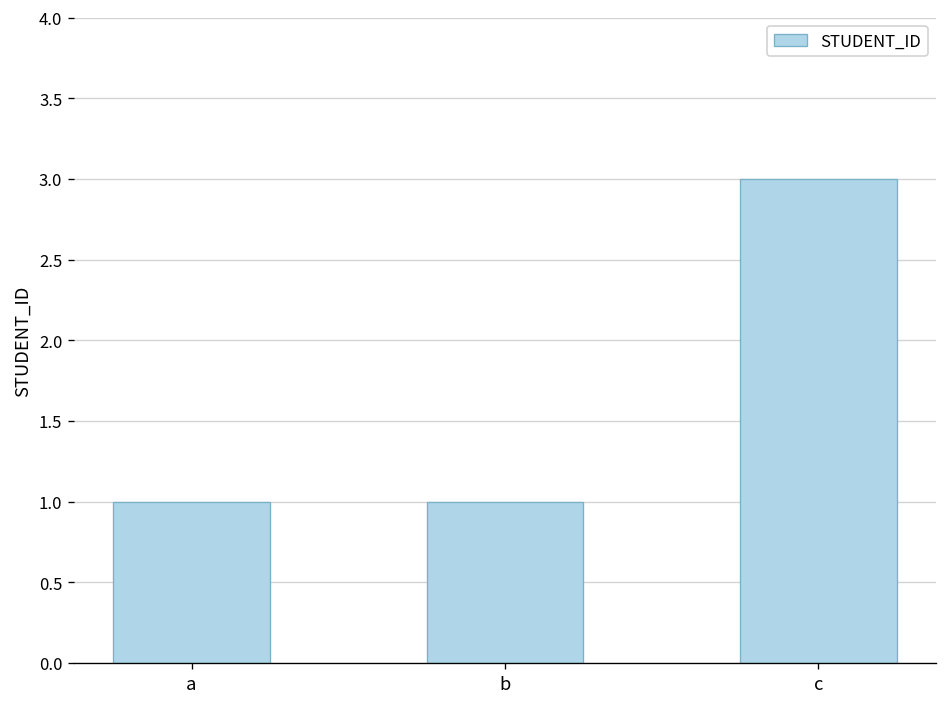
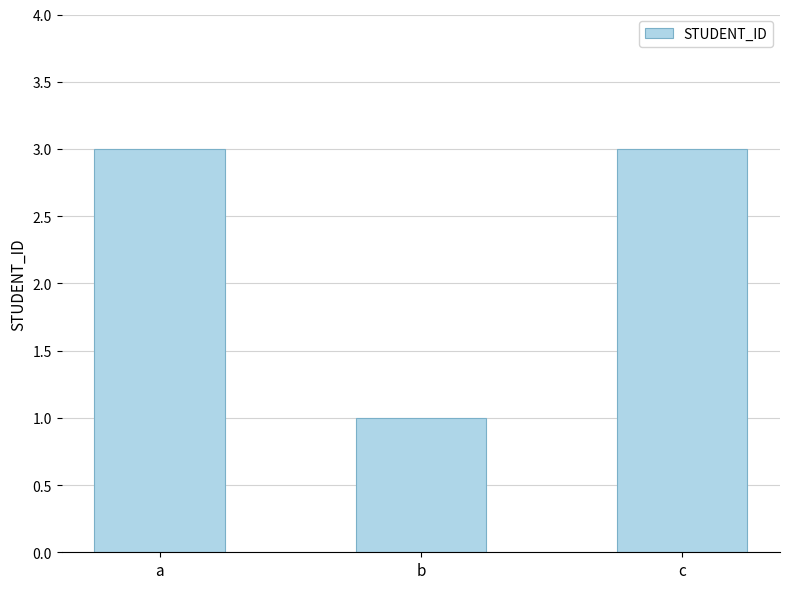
  {
-   "a": 1,
+   "a": 3,
    "b": 1,
    "c": 3
  }
